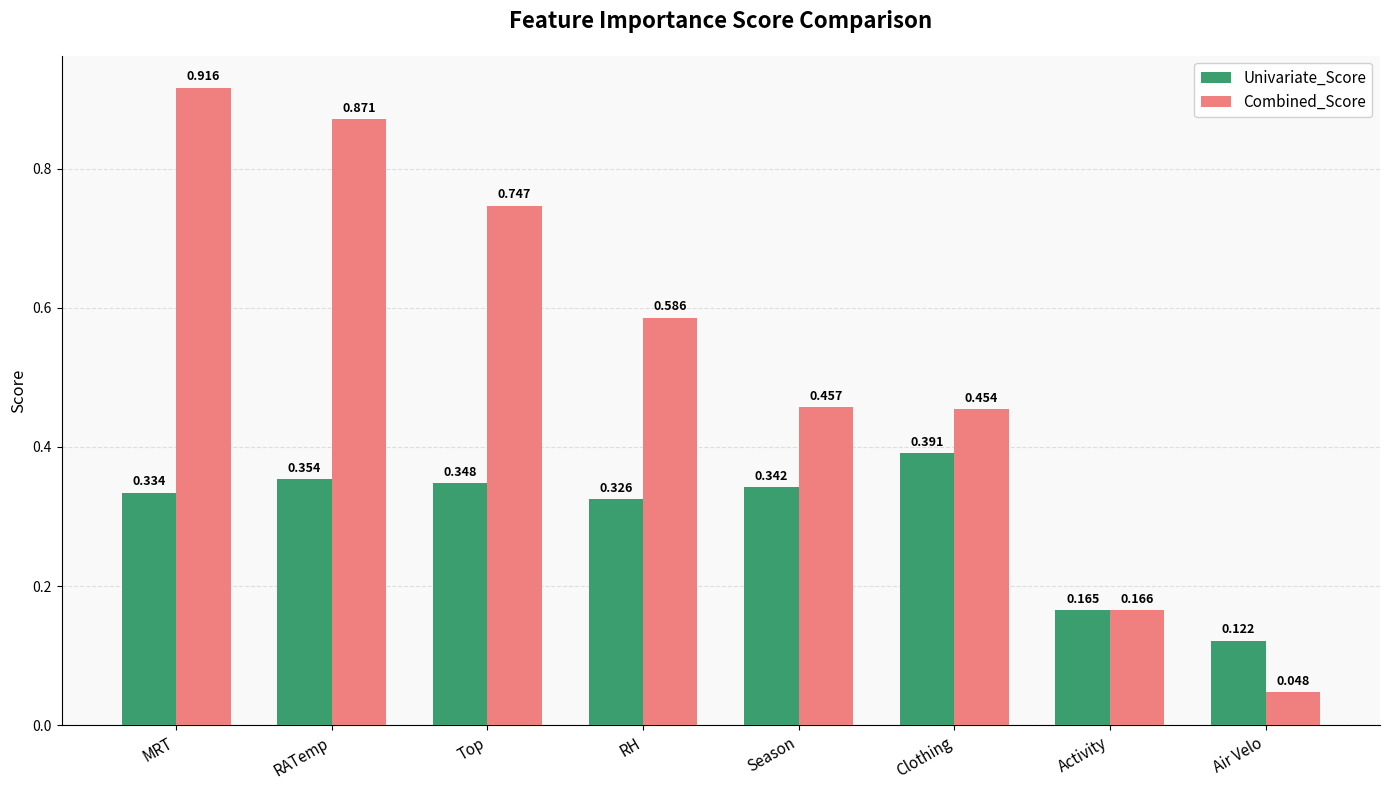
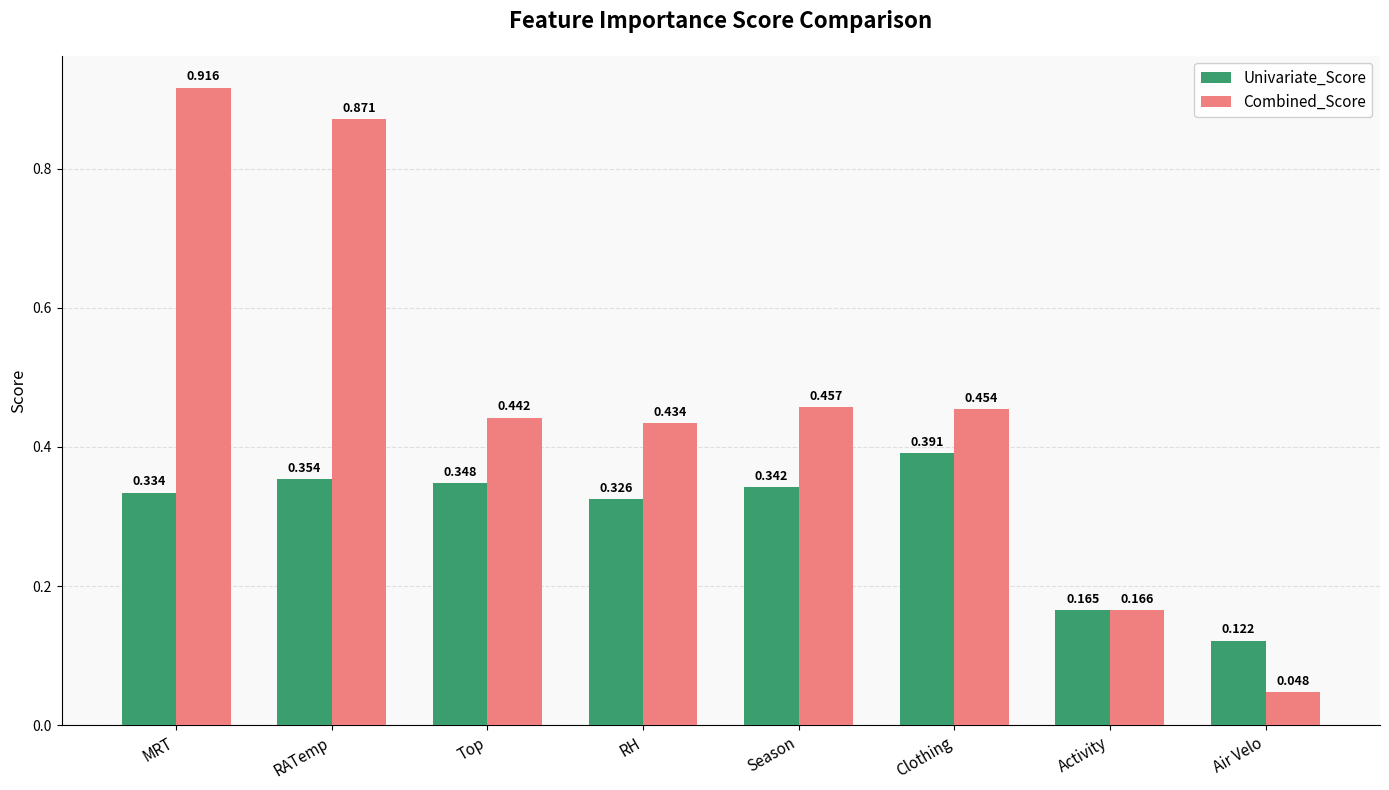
  {
    "Univariate_Score": {
      "MRT": 0.334,
      "RATemp": 0.354,
      "Top": 0.348,
      "RH": 0.326,
      "Season": 0.342,
      "Clothing": 0.391,
      "Activity": 0.165,
      "Air Velo": 0.122
    },
    "Combined_Score": {
      "MRT": 0.916,
      "RATemp": 0.871,
-     "Top": 0.747,
-     "RH": 0.586,
+     "Top": 0.442,
+     "RH": 0.434,
      "Season": 0.457,
      "Clothing": 0.454,
      "Activity": 0.166,
      "Air Velo": 0.048
    }
  }
